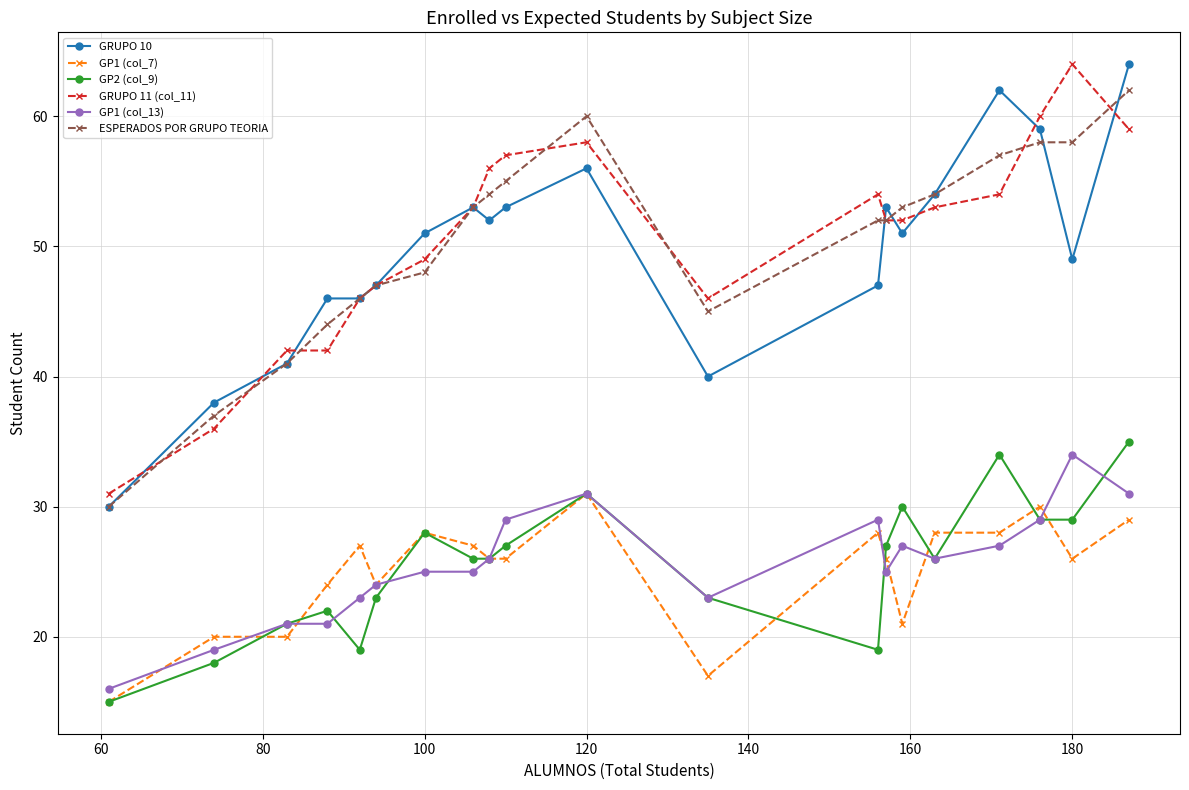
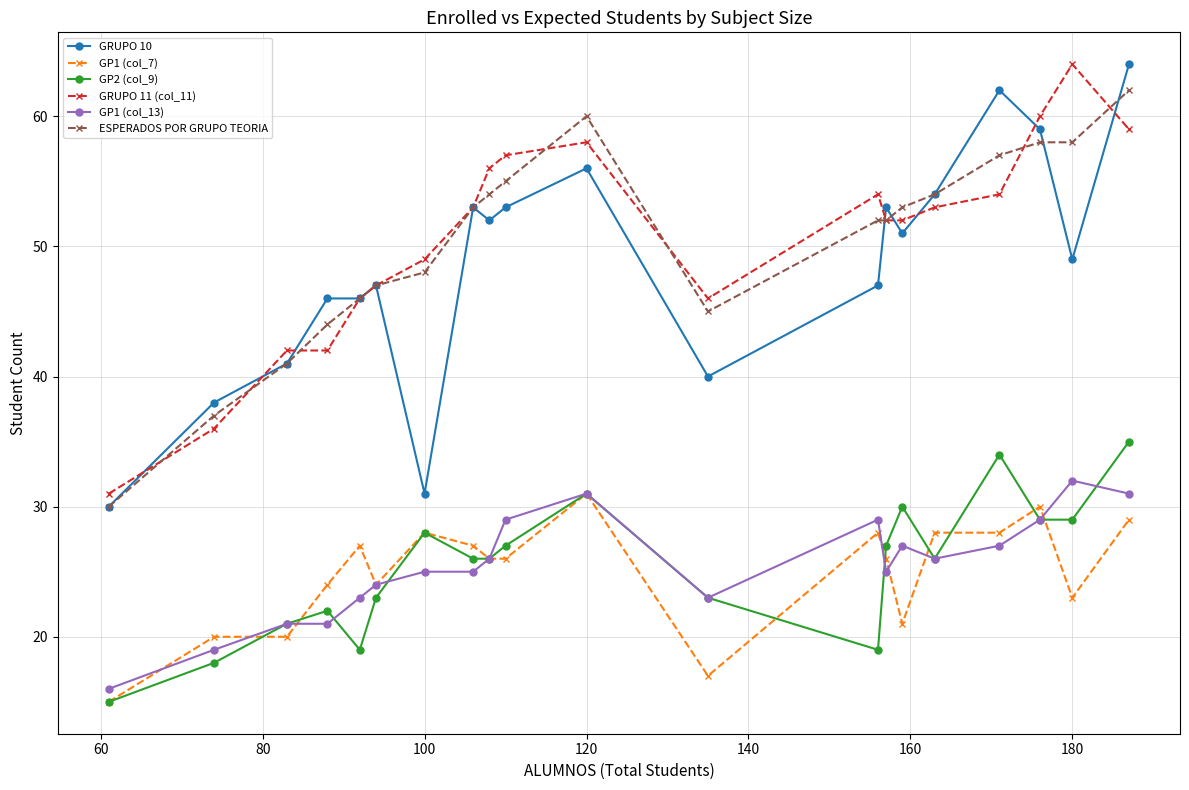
  {
    "GRUPO 10": {
-     "100": 51,
+     "100": 31,
      "120": 56,
      "180": 49
    },
    "GP1 (col_7)": {
-     "180": 26
+     "180": 23
    },
    "GP2 (col_9)": {
      "180": 29
    },
    "GRUPO 11 (col_11)": {
      "100": 49,
      "120": 58,
      "180": 64
    },
    "GP1 (col_13)": {
      "100": 25,
-     "180": 34
+     "180": 32
    },
    "ESPERADOS POR GRUPO TEORIA": {
      "100": 48,
      "120": 60,
      "180": 58
    }
  }
